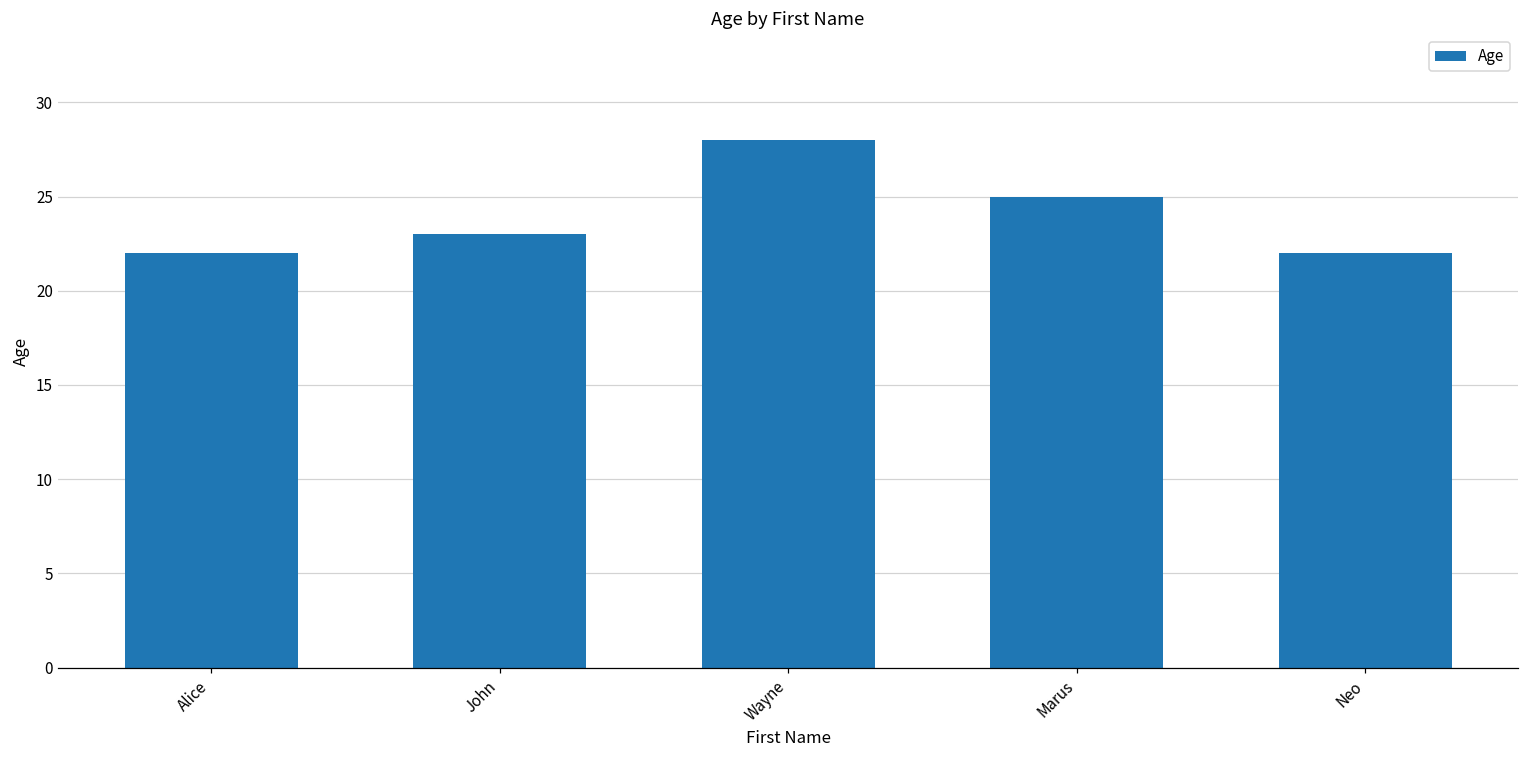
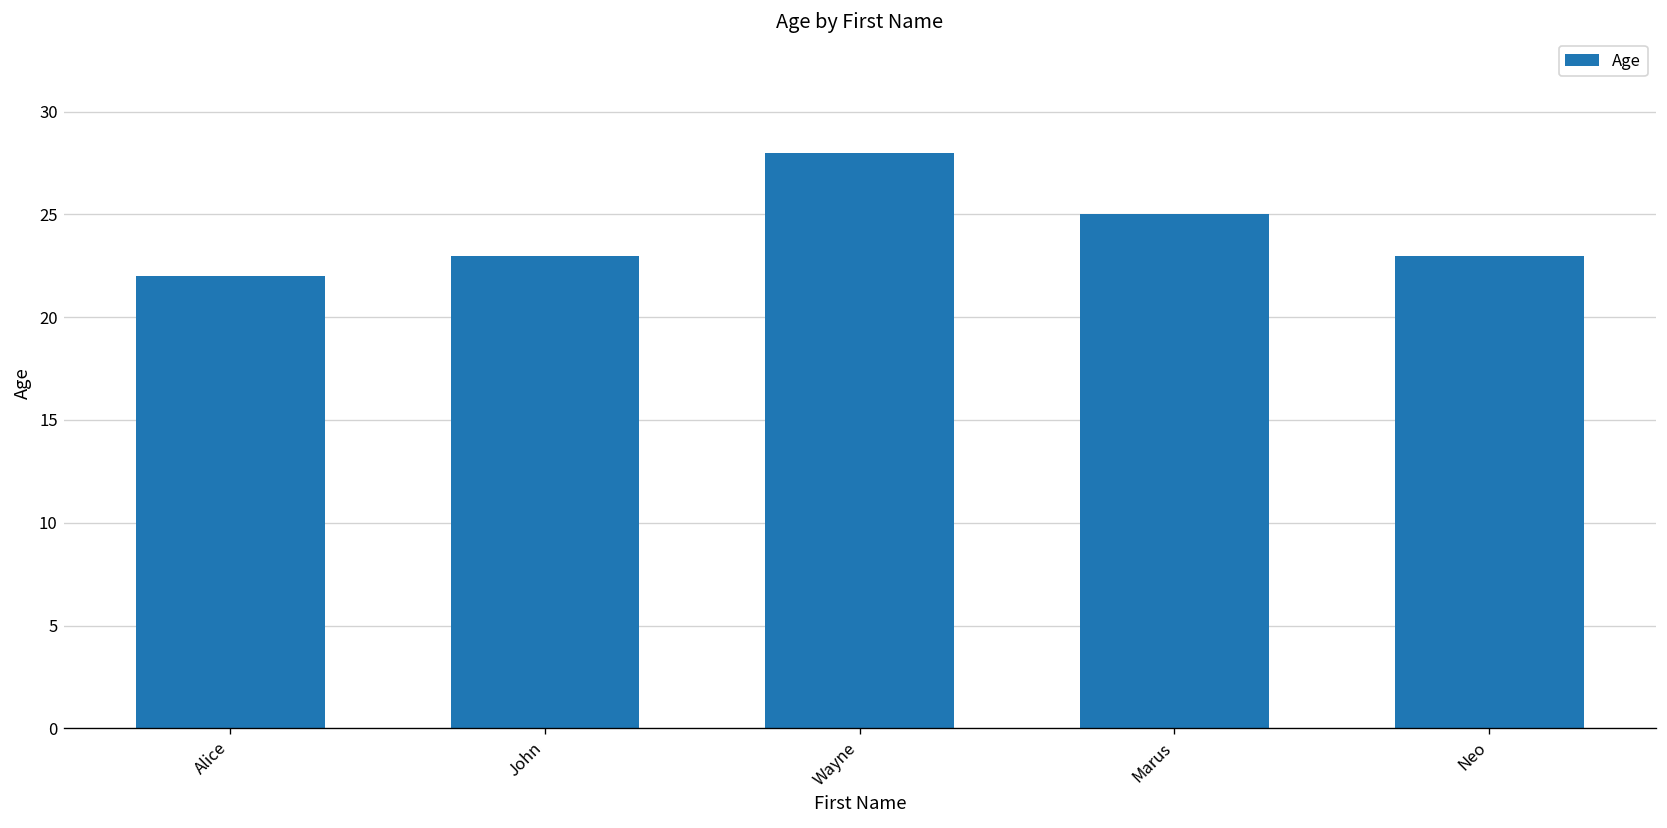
  {
    "Alice": 22,
    "John": 23,
    "Wayne": 28,
    "Marus": 25,
-   "Neo": 22
+   "Neo": 23
  }
